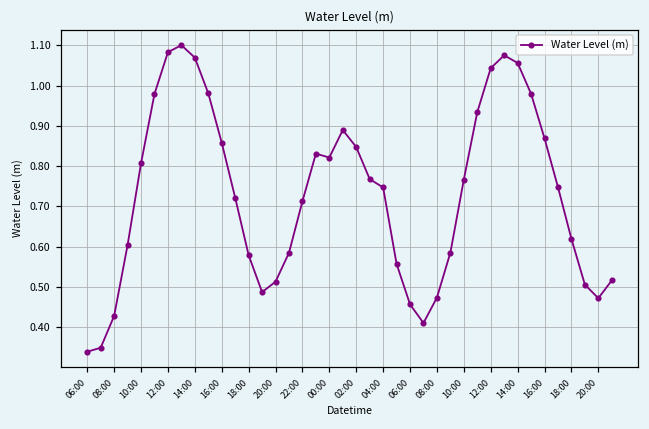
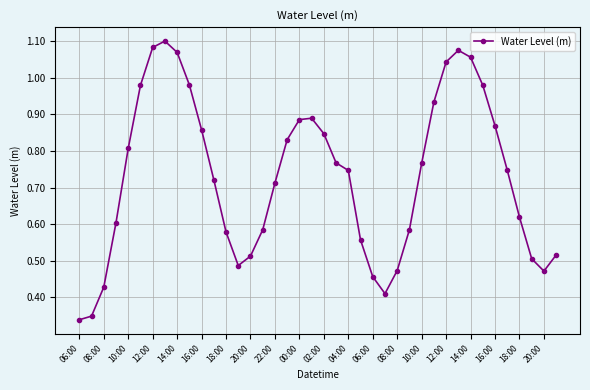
  {
    "22:00": 0.71,
-   "00:00": 0.82,
+   "00:00": 0.89,
    "02:00": 0.85,
    "04:00": 0.75
  }
